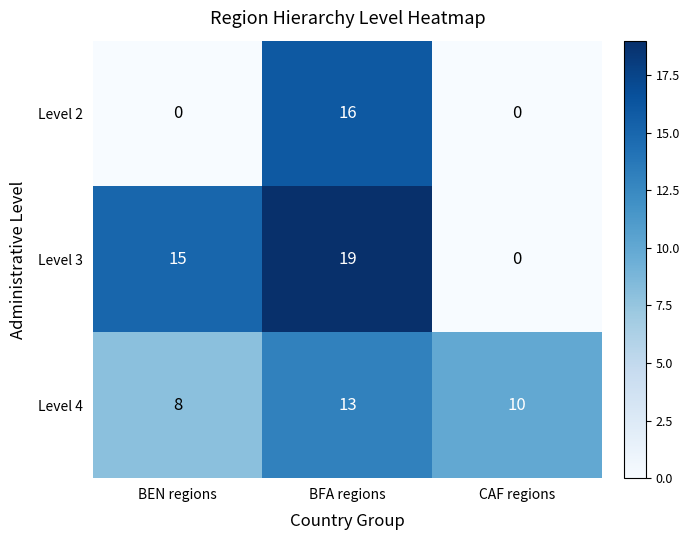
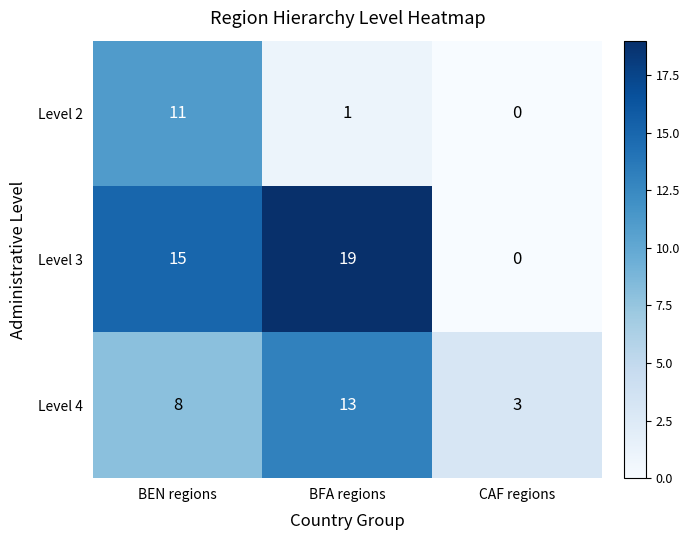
  {
    "Level 2": {
-     "BEN regions": 0,
-     "BFA regions": 16,
+     "BEN regions": 11,
+     "BFA regions": 1,
      "CAF regions": 0
    },
    "Level 3": {
      "BEN regions": 15,
      "BFA regions": 19,
      "CAF regions": 0
    },
    "Level 4": {
      "BEN regions": 8,
      "BFA regions": 13,
-     "CAF regions": 10
+     "CAF regions": 3
    }
  }
